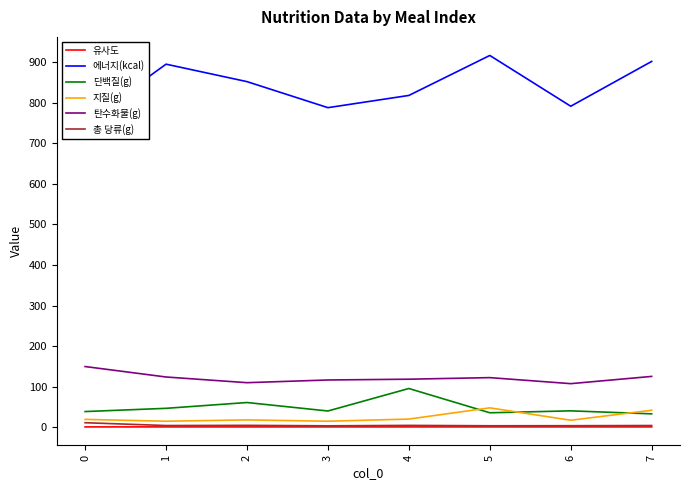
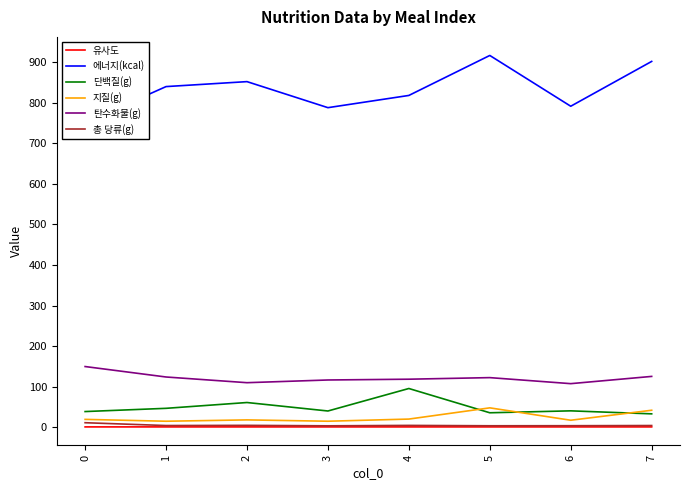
  {
    "유사도": {
      "0": 0
    },
    "에너지(kcal)": {
-     "1": 890,
+     "1": 840,
      "2": 850,
      "3": 790,
      "4": 820,
      "5": 920,
      "6": 790,
      "7": 900
    },
    "단백질(g)": {
      "0": 40,
      "1": 50,
      "2": 60,
      "3": 40,
      "4": 100,
      "5": 40,
      "6": 40,
      "7": 30
    },
    "지질(g)": {
      "0": 20,
      "1": 10,
      "2": 20,
      "3": 10,
      "4": 20,
      "5": 50,
      "6": 20,
      "7": 40
    },
    "탄수화물(g)": {
      "0": 150,
      "1": 120,
      "2": 110,
      "3": 120,
      "4": 120,
      "5": 120,
      "6": 110,
      "7": 130
    },
    "총 당류(g)": {
      "0": 10
    }
  }
